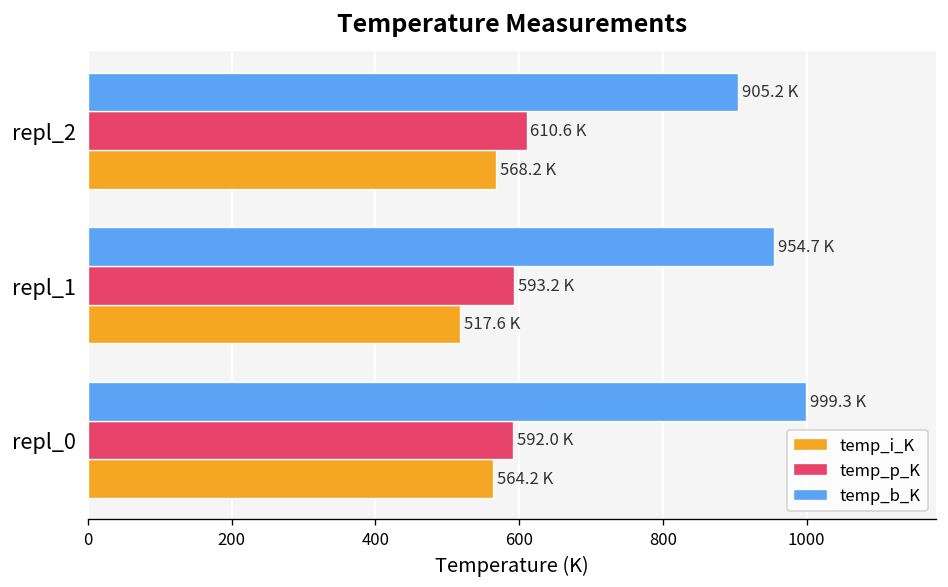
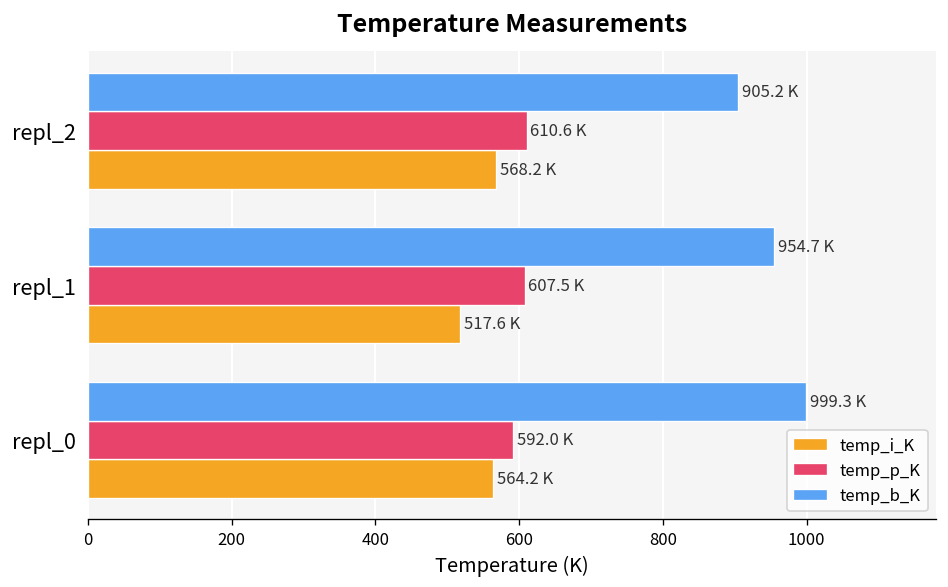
  {
    "temp_i_K": {
      "repl_2": 568.2,
      "repl_1": 517.6,
      "repl_0": 564.2
    },
    "temp_p_K": {
      "repl_2": 610.6,
-     "repl_1": 593.2,
+     "repl_1": 607.5,
      "repl_0": 592.0
    },
    "temp_b_K": {
      "repl_2": 905.2,
      "repl_1": 954.7,
      "repl_0": 999.3
    }
  }
